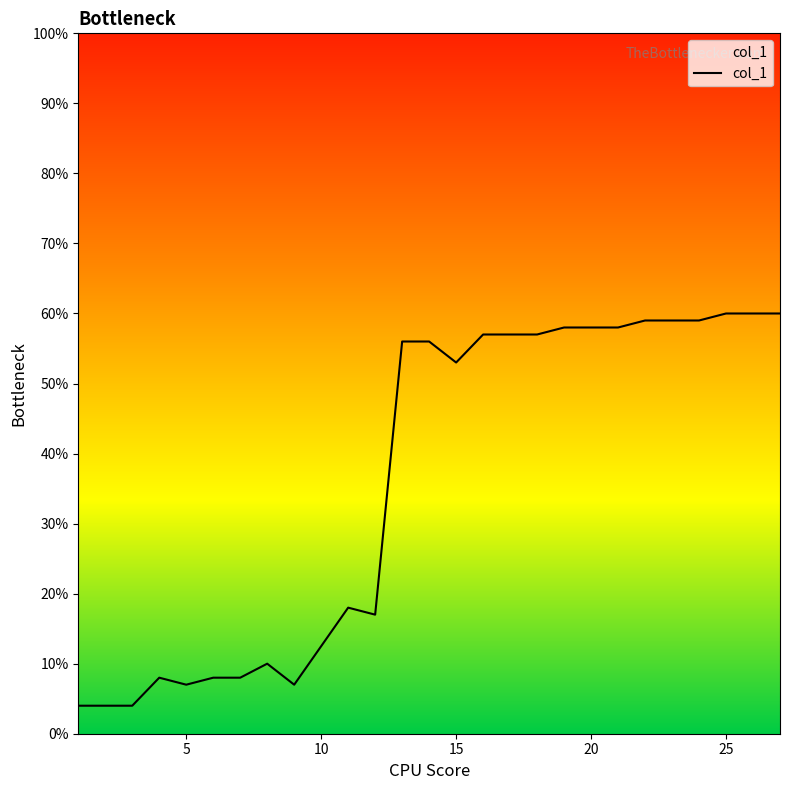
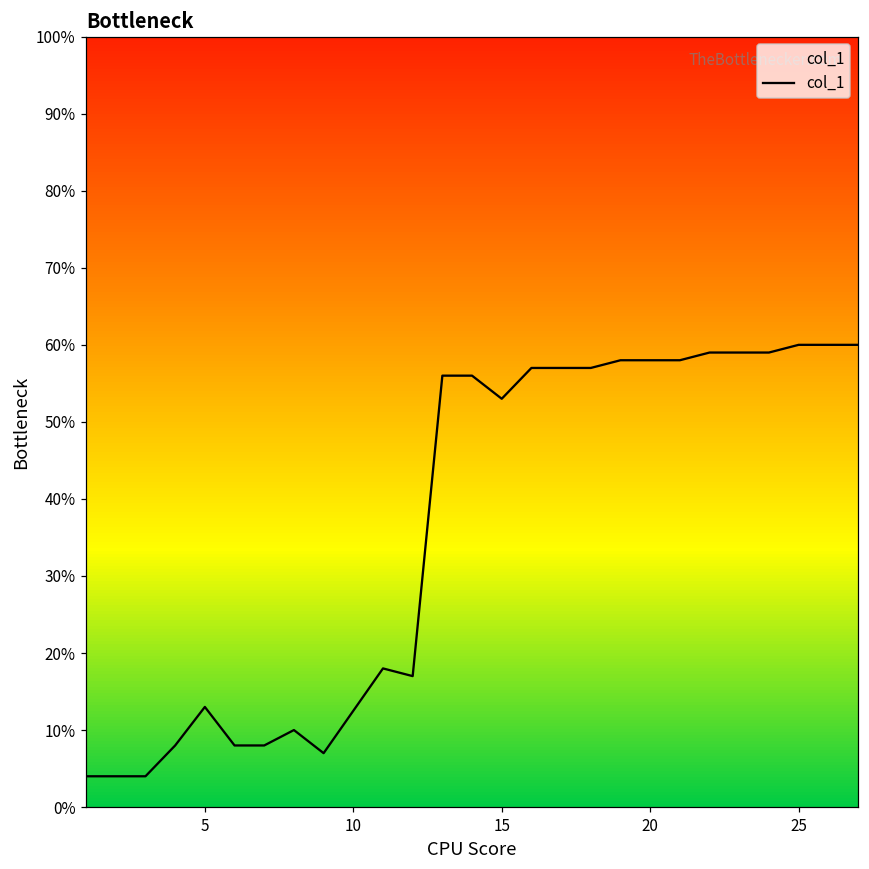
  {
-   "5": "7%",
+   "5": "13%",
    "15": "53%",
    "20": "58%",
    "25": "60%"
  }
